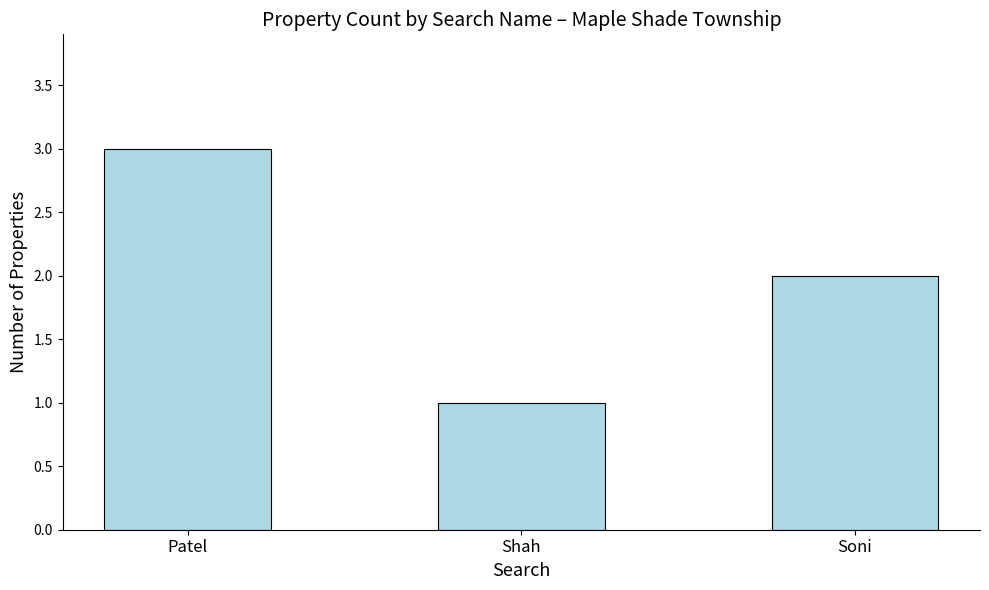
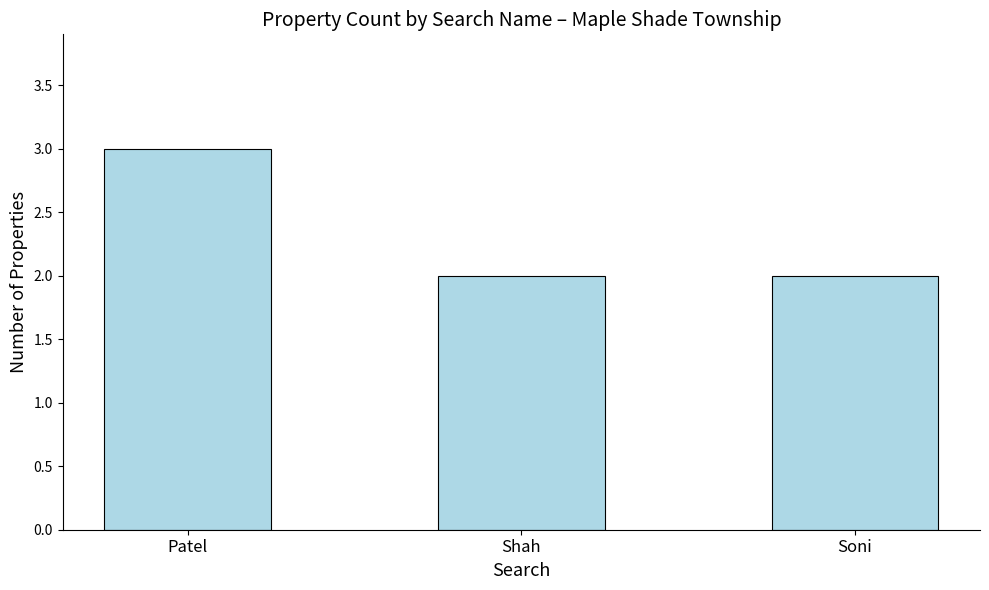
  {
    "Patel": 3,
-   "Shah": 1,
+   "Shah": 2,
    "Soni": 2
  }
